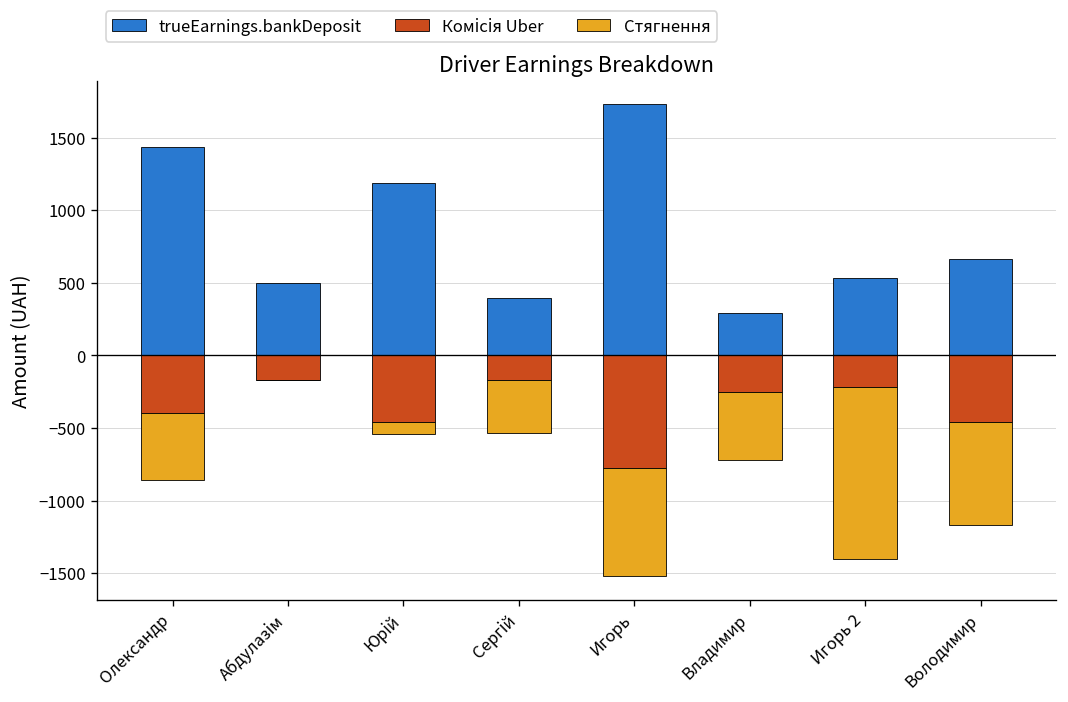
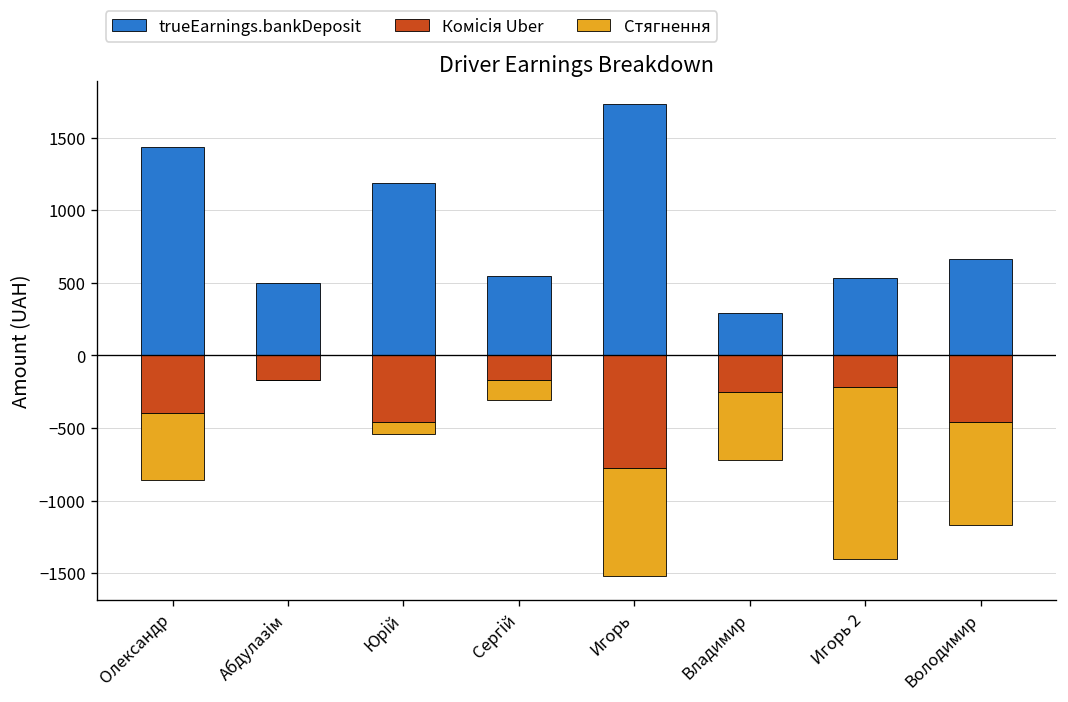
  {
    "trueEarnings.bankDeposit": {
      "Олександр": 1440,
      "Абдулазім": 500,
      "Юрій": 1190,
-     "Сергій": 400,
+     "Сергій": 550,
      "Игорь": 1730,
      "Владимир": 290,
      "Игорь 2": 530,
      "Володимир": 660
    },
    "Комісія Uber": {
      "Олександр": -390,
      "Абдулазім": -170,
      "Юрій": -460,
      "Сергій": -170,
      "Игорь": -770,
      "Владимир": -250,
      "Игорь 2": -210,
      "Володимир": -460
    },
    "Стягнення": {
      "Олександр": -460,
      "Абдулазім": 0,
      "Юрій": -90,
-     "Сергій": -360,
+     "Сергій": -130,
      "Игорь": -750,
      "Владимир": -470,
      "Игорь 2": -1190,
      "Володимир": -710
    }
  }
